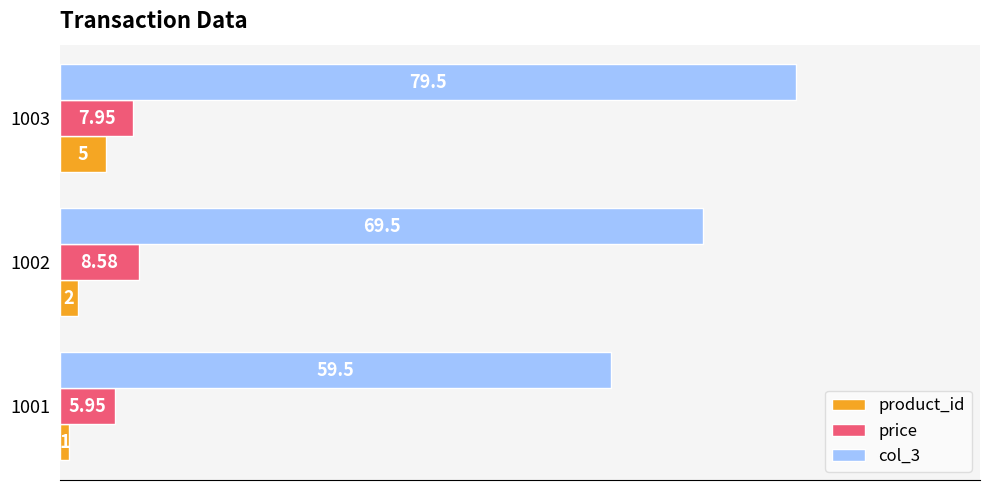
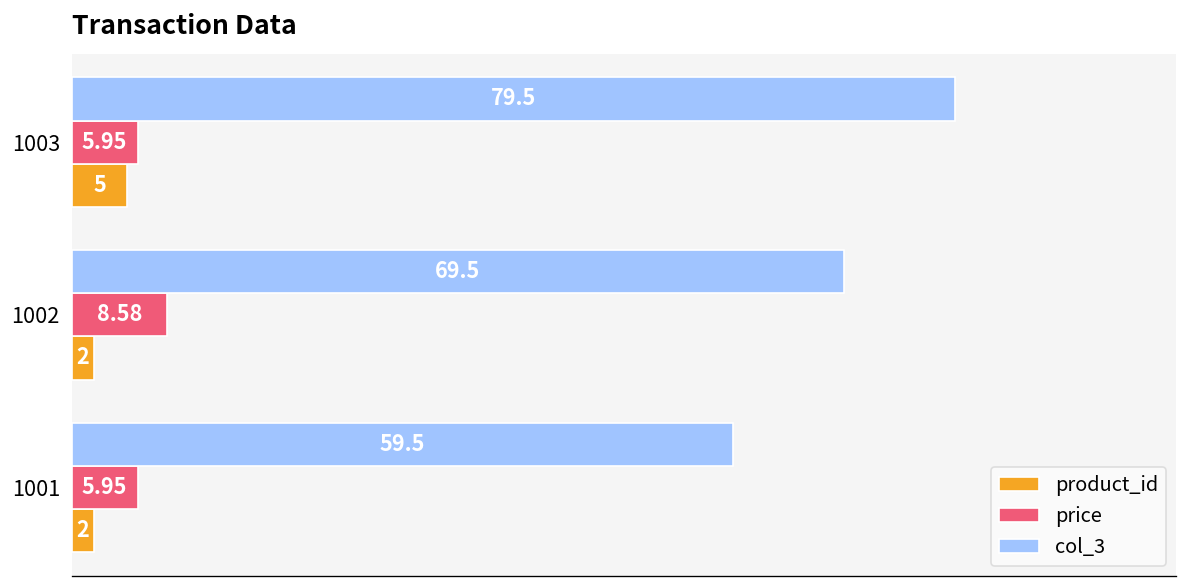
  {
    "product_id": {
      "1003": 5,
      "1002": 2,
-     "1001": 1
+     "1001": 2
    },
    "price": {
-     "1003": 7.95,
+     "1003": 5.95,
      "1002": 8.58,
      "1001": 5.95
    },
    "col_3": {
      "1003": 79.5,
      "1002": 69.5,
      "1001": 59.5
    }
  }
